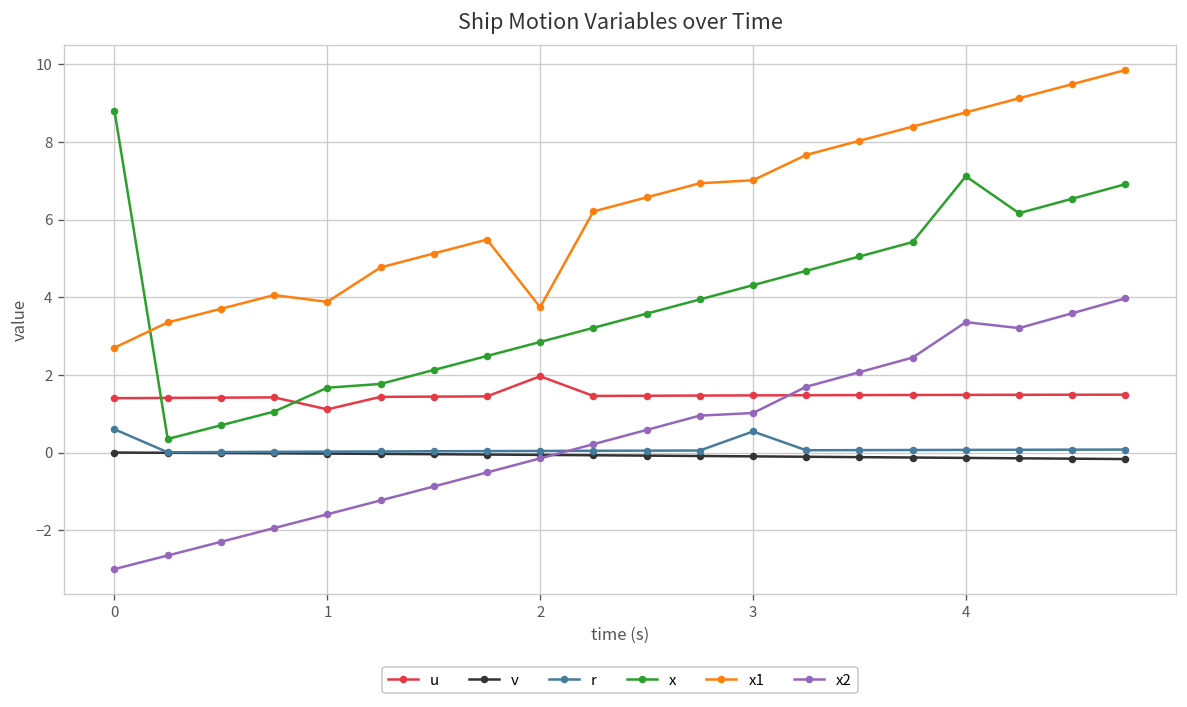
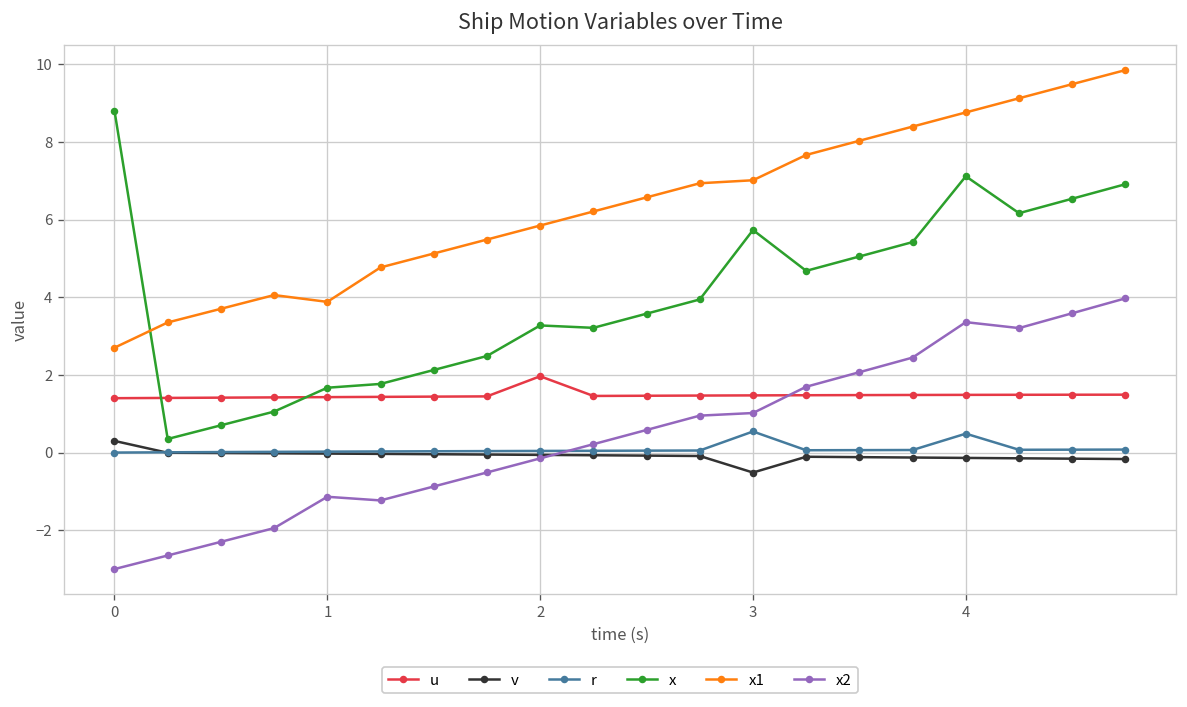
  {
    "u": {
      "0": 1.4,
-     "1": 1.1,
+     "1": 1.4,
      "2": 2.0,
      "3": 1.5,
      "4": 1.5
    },
    "v": {
-     "0": 0.0,
+     "0": 0.3,
      "2": -0.1,
-     "3": -0.1,
+     "3": -0.5,
      "4": -0.1
    },
    "r": {
-     "0": 0.6,
+     "0": 0.0,
      "2": 0.0,
      "3": 0.5,
-     "4": 0.1
+     "4": 0.5
    },
    "x": {
      "0": 8.8,
      "1": 1.7,
-     "2": 2.8,
-     "3": 4.3,
+     "2": 3.3,
+     "3": 5.7,
      "4": 7.1
    },
    "x1": {
      "0": 2.7,
      "1": 3.9,
-     "2": 3.7,
+     "2": 5.8,
      "3": 7.0,
      "4": 8.8
    },
    "x2": {
      "0": -3.0,
-     "1": -1.6,
+     "1": -1.1,
      "2": -0.1,
      "3": 1.0,
      "4": 3.4
    }
  }
